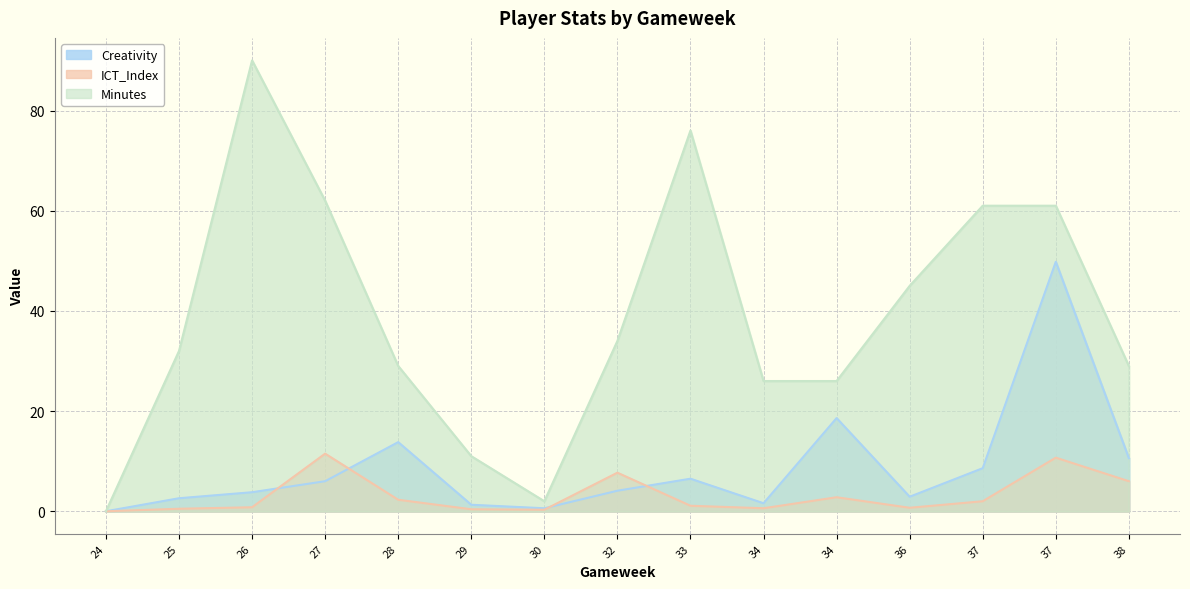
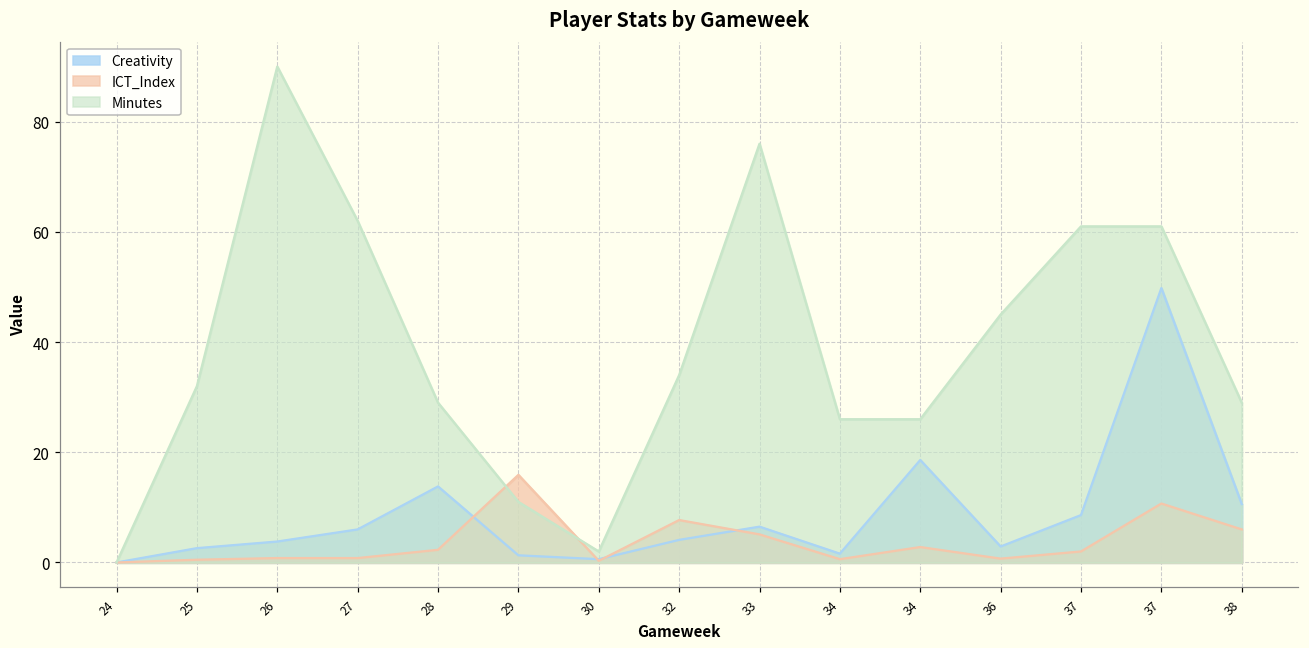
  {
    "ICT_Index": {
      "25": 1,
      "26": 1,
-     "27": 12,
+     "27": 1,
      "28": 2,
-     "29": 0,
+     "29": 16,
      "32": 8,
-     "33": 1,
+     "33": 5,
      "36": 1,
      "38": 6
    }
  }
